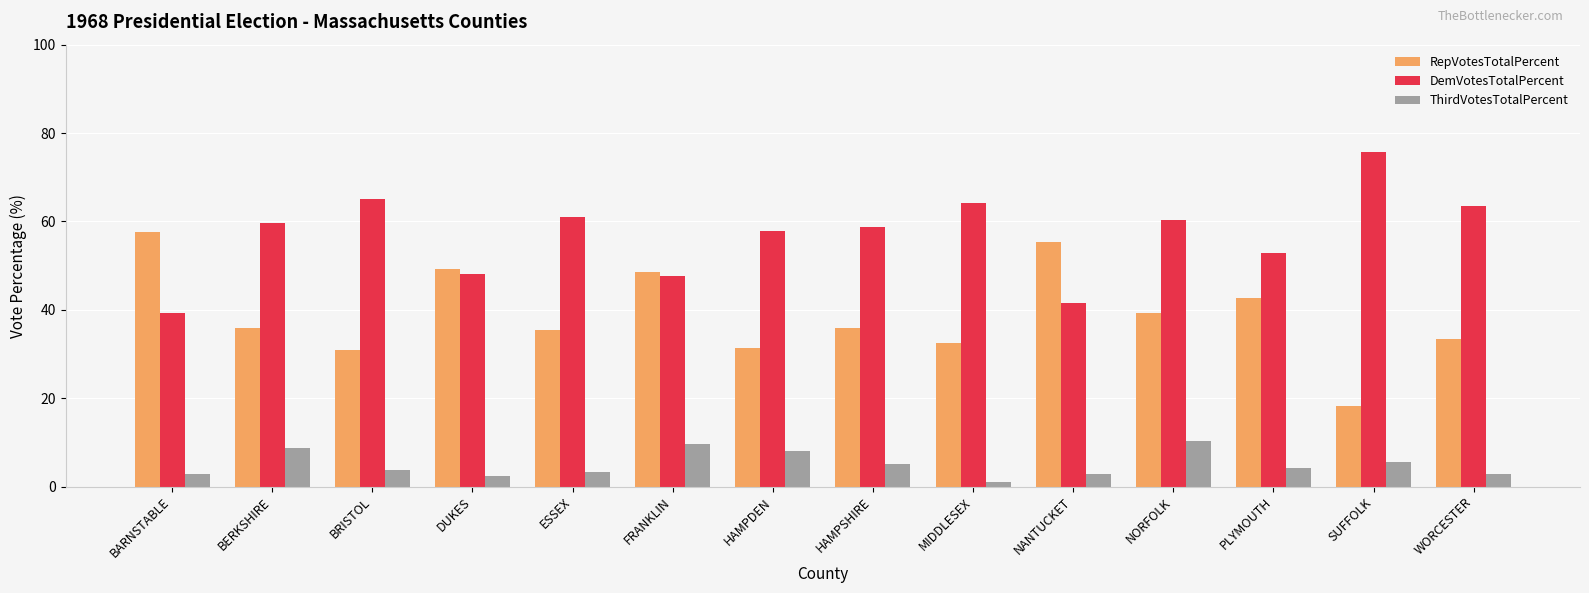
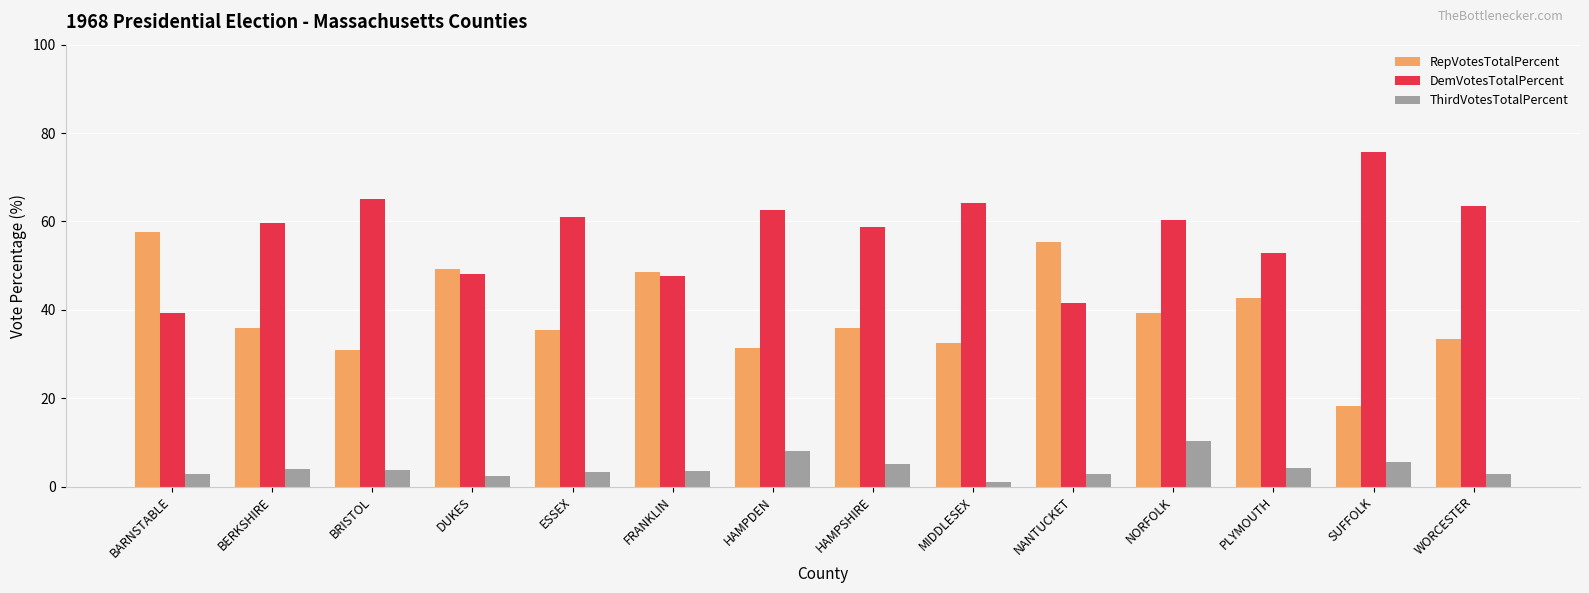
  {
    "RepVotesTotalPercent": {
      "BARNSTABLE": 58,
      "BERKSHIRE": 36,
      "BRISTOL": 31,
      "DUKES": 49,
      "ESSEX": 35,
      "FRANKLIN": 49,
      "HAMPDEN": 31,
      "HAMPSHIRE": 36,
      "MIDDLESEX": 33,
      "NANTUCKET": 55,
      "NORFOLK": 39,
      "PLYMOUTH": 43,
      "SUFFOLK": 18,
      "WORCESTER": 33
    },
    "DemVotesTotalPercent": {
      "BARNSTABLE": 39,
      "BERKSHIRE": 60,
      "BRISTOL": 65,
      "DUKES": 48,
      "ESSEX": 61,
      "FRANKLIN": 48,
-     "HAMPDEN": 58,
+     "HAMPDEN": 63,
      "HAMPSHIRE": 59,
      "MIDDLESEX": 64,
      "NANTUCKET": 42,
      "NORFOLK": 60,
      "PLYMOUTH": 53,
      "SUFFOLK": 76,
      "WORCESTER": 64
    },
    "ThirdVotesTotalPercent": {
      "BARNSTABLE": 3,
-     "BERKSHIRE": 9,
+     "BERKSHIRE": 4,
      "BRISTOL": 4,
      "DUKES": 2,
      "ESSEX": 3,
-     "FRANKLIN": 10,
+     "FRANKLIN": 4,
      "HAMPDEN": 8,
      "HAMPSHIRE": 5,
      "MIDDLESEX": 1,
      "NANTUCKET": 3,
      "NORFOLK": 10,
      "PLYMOUTH": 4,
      "SUFFOLK": 6,
      "WORCESTER": 3
    }
  }
